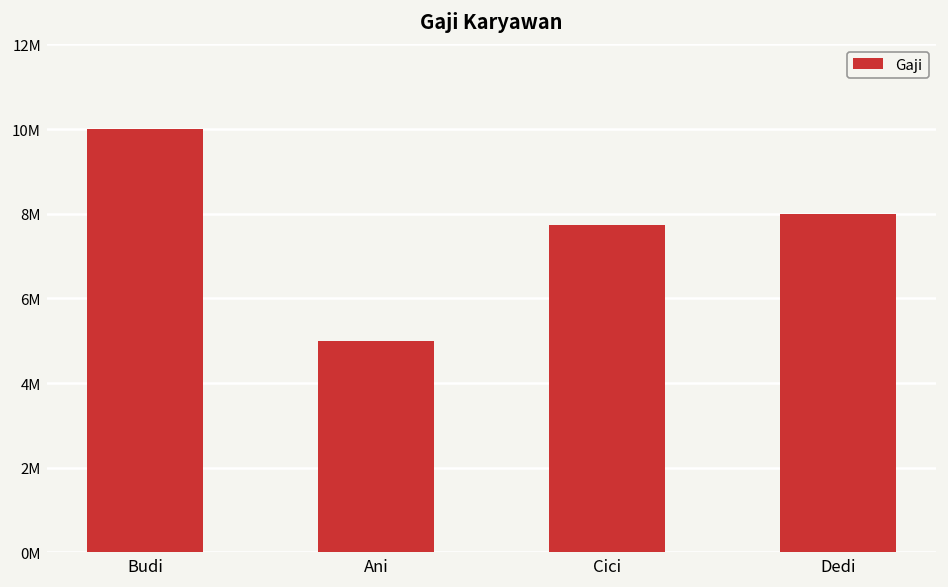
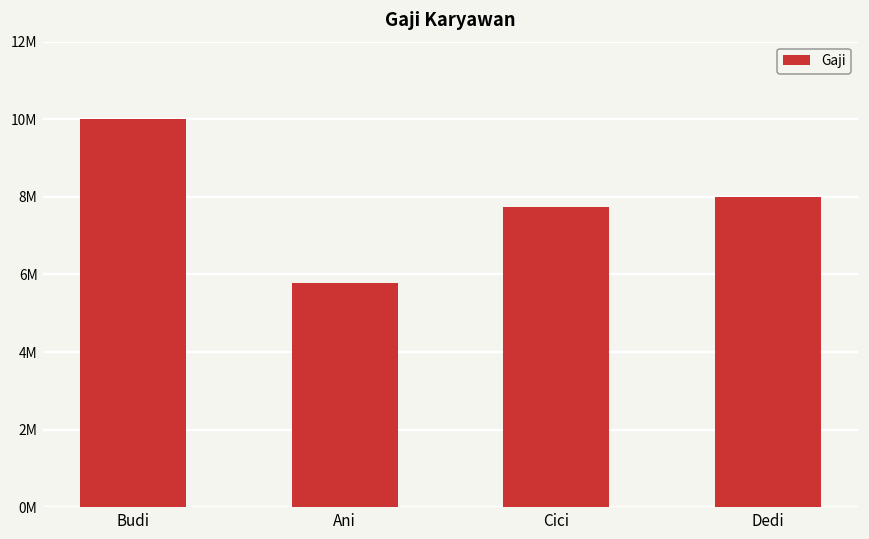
  {
    "Budi": 10000000,
-   "Ani": 5000000,
+   "Ani": 5800000,
    "Cici": 7700000,
    "Dedi": 8000000
  }
